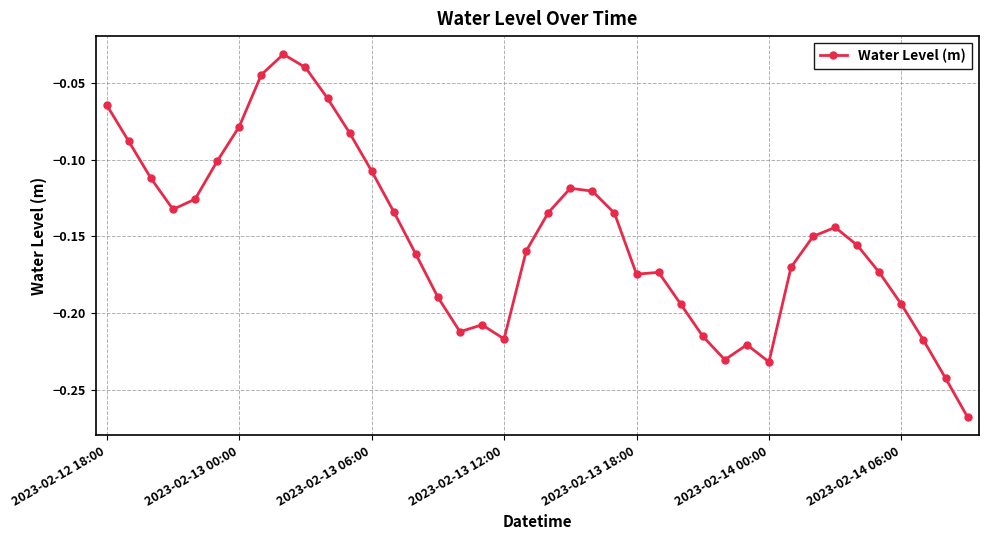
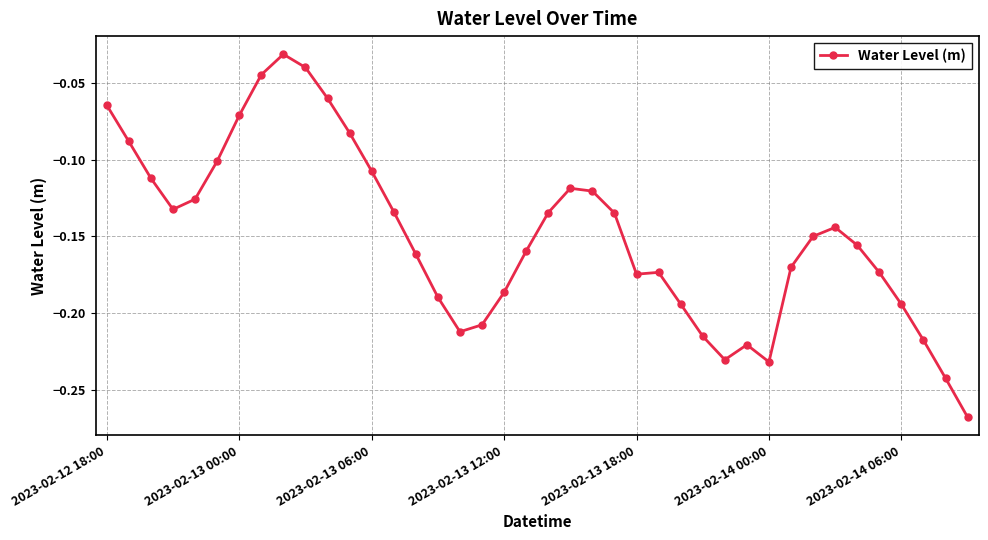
  {
    "2023-02-12 18:00": -0.064,
-   "2023-02-13 00:00": -0.078,
+   "2023-02-13 00:00": -0.071,
    "2023-02-13 06:00": -0.107,
-   "2023-02-13 12:00": -0.217,
+   "2023-02-13 12:00": -0.186,
    "2023-02-13 18:00": -0.175,
    "2023-02-14 00:00": -0.232,
    "2023-02-14 06:00": -0.194
  }
